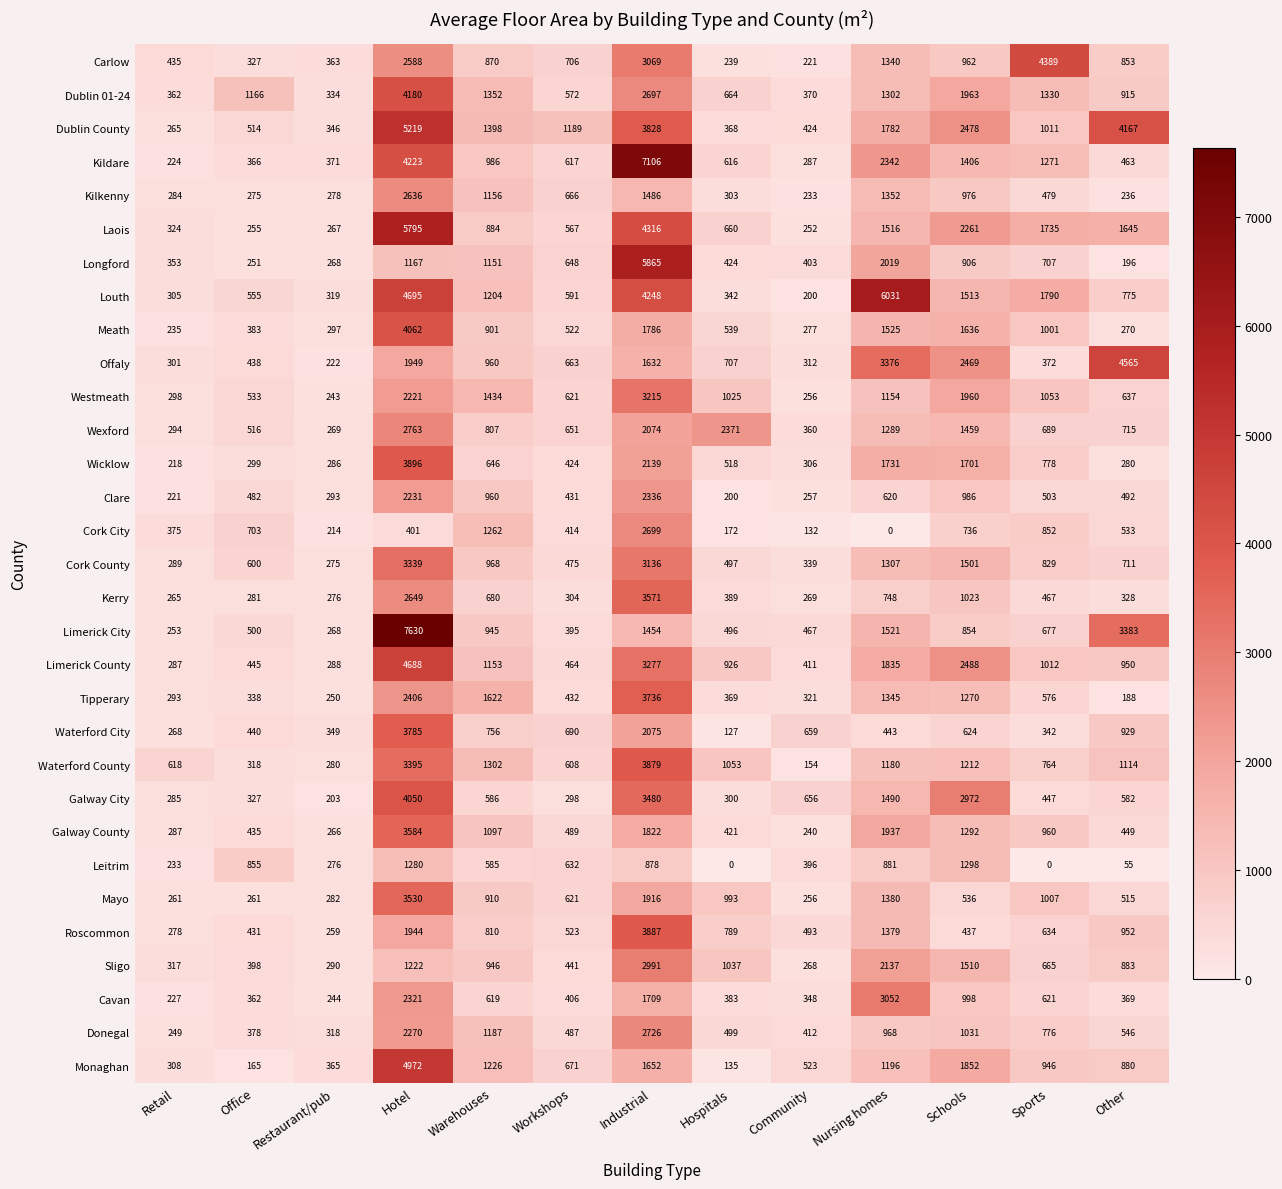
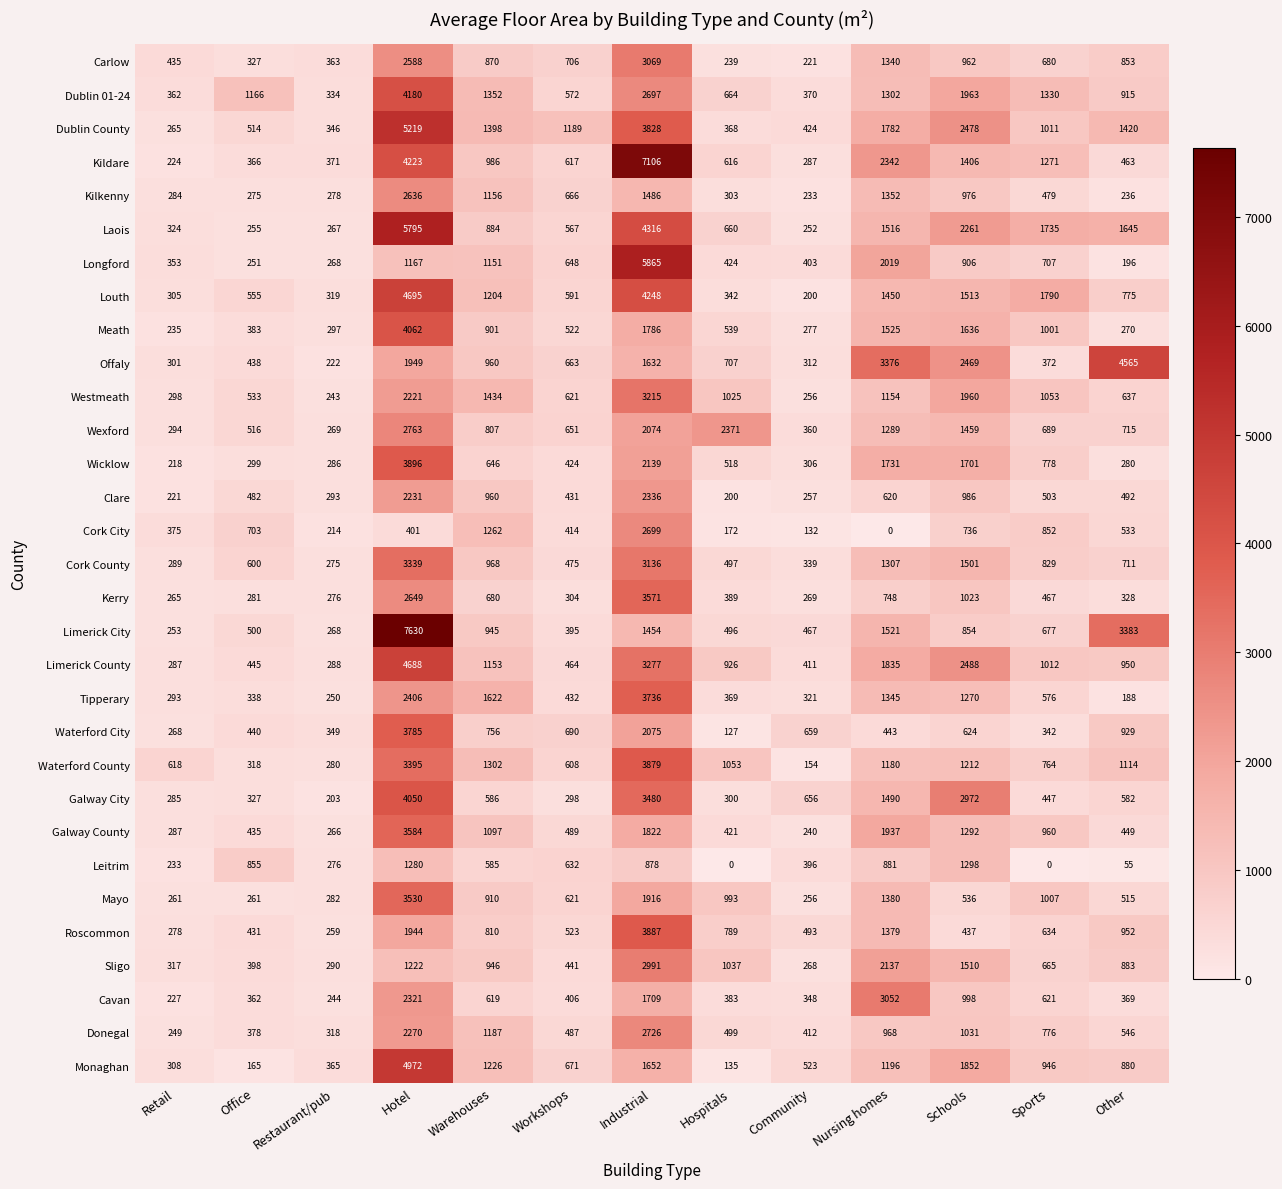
  {
    "Carlow": {
      "Retail": 435,
      "Office": 327,
      "Restaurant/pub": 363,
      "Hotel": 2588,
      "Warehouses": 870,
      "Workshops": 706,
      "Industrial": 3069,
      "Hospitals": 239,
      "Community": 221,
      "Nursing homes": 1340,
      "Schools": 962,
-     "Sports": 4389,
+     "Sports": 680,
      "Other": 853
    },
    "Dublin County": {
      "Retail": 265,
      "Office": 514,
      "Restaurant/pub": 346,
      "Hotel": 5219,
      "Warehouses": 1398,
      "Workshops": 1189,
      "Industrial": 3828,
      "Hospitals": 368,
      "Community": 424,
      "Nursing homes": 1782,
      "Schools": 2478,
      "Sports": 1011,
-     "Other": 4167
+     "Other": 1420
    },
    "Louth": {
      "Retail": 305,
      "Office": 555,
      "Restaurant/pub": 319,
      "Hotel": 4695,
      "Warehouses": 1204,
      "Workshops": 591,
      "Industrial": 4248,
      "Hospitals": 342,
      "Community": 200,
-     "Nursing homes": 6031,
+     "Nursing homes": 1450,
      "Schools": 1513,
      "Sports": 1790,
      "Other": 775
    }
  }
